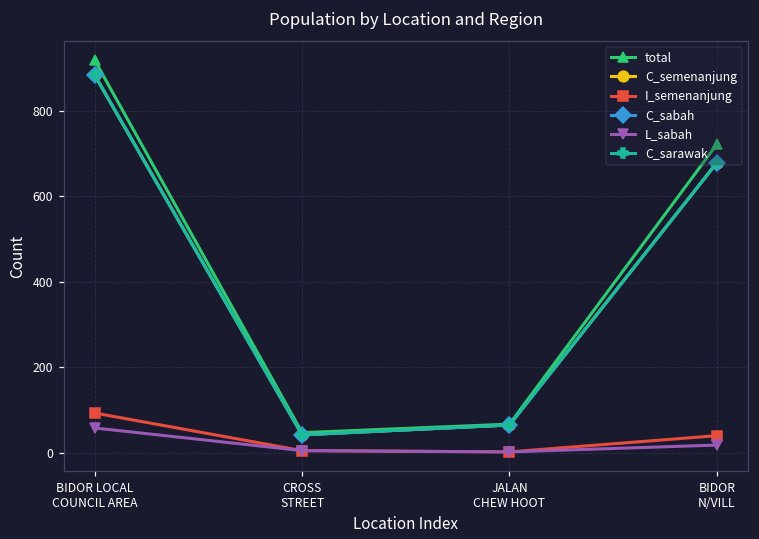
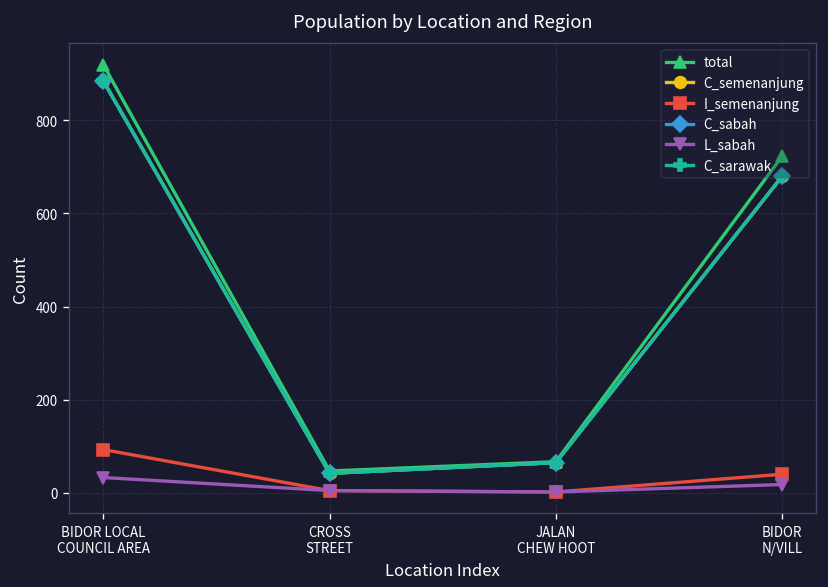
  {
    "I_semenanjung": {
      "BIDOR LOCAL COUNCIL AREA": 90,
      "BIDOR N/VILL": 40
    },
    "L_sabah": {
-     "BIDOR LOCAL COUNCIL AREA": 60,
+     "BIDOR LOCAL COUNCIL AREA": 30,
      "BIDOR N/VILL": 20
    }
  }
